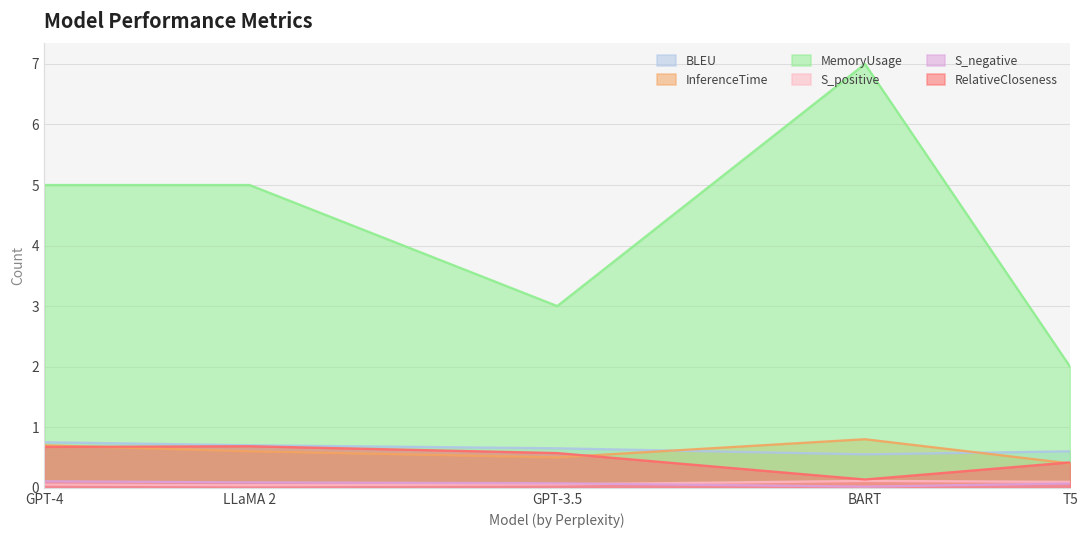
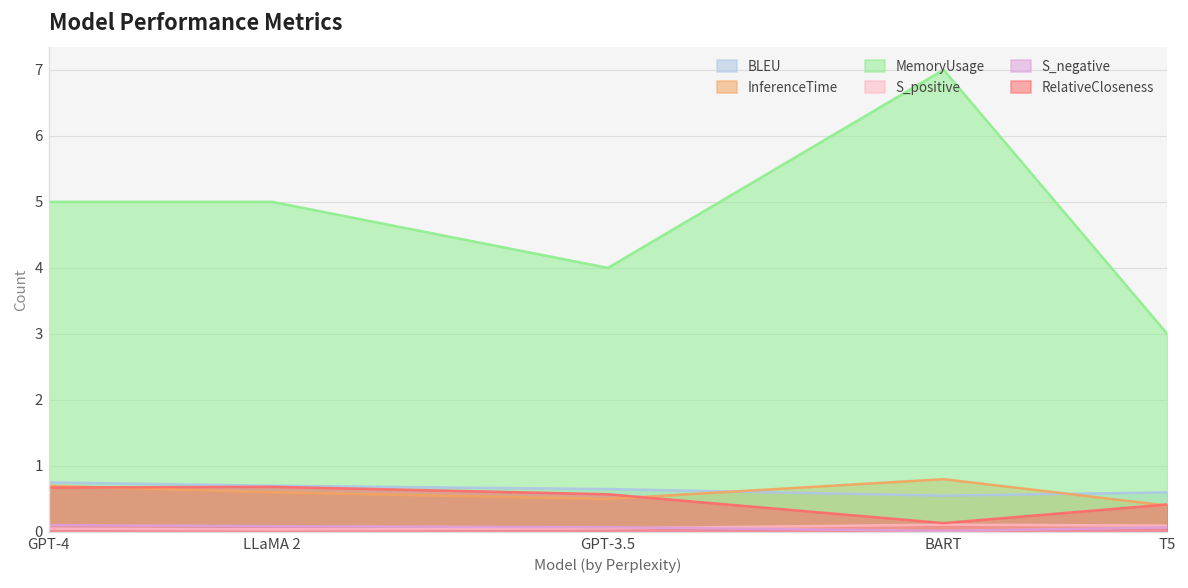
  {
    "MemoryUsage": {
      "GPT-4": 5,
      "LLaMA 2": 5,
-     "GPT-3.5": 3,
+     "GPT-3.5": 4,
      "BART": 7,
-     "T5": 2
+     "T5": 3
    }
  }
